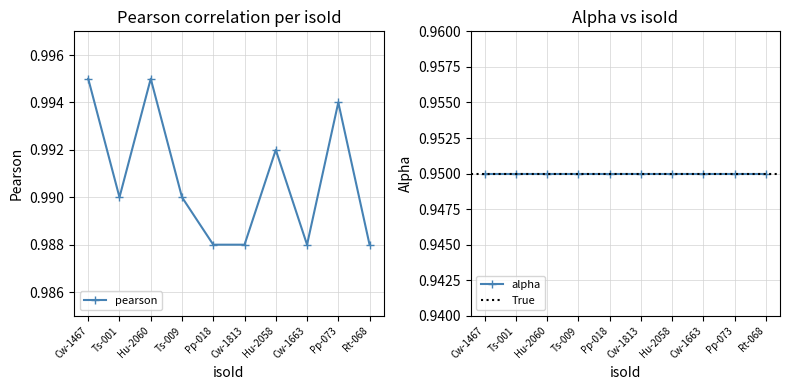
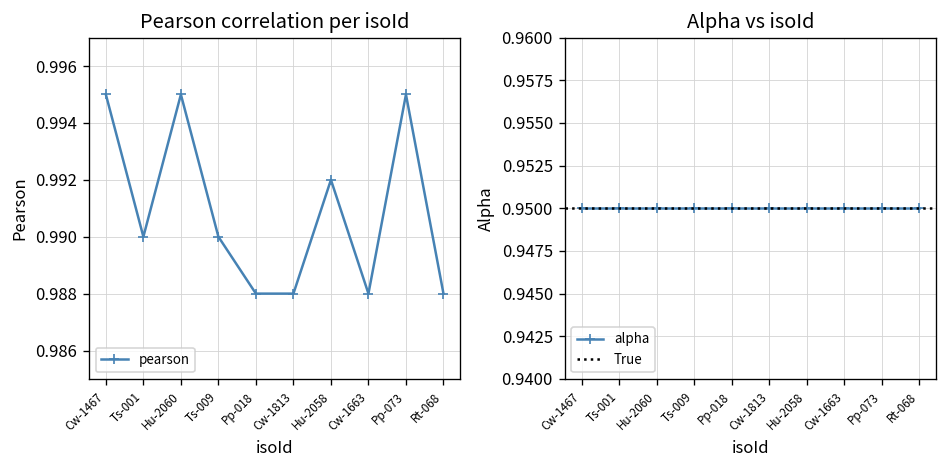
  {
    "Pearson correlation per isoId": {
      "Cw-1467": 0.995,
      "Ts-001": 0.990,
      "Hu-2060": 0.995,
      "Ts-009": 0.990,
      "Pp-018": 0.988,
      "Cw-1813": 0.988,
      "Hu-2058": 0.992,
      "Cw-1663": 0.988,
-     "Pp-073": 0.994,
+     "Pp-073": 0.995,
      "Rt-068": 0.988
    },
    "Alpha vs isoId": {
      "Cw-1467": 0.9500,
      "Ts-001": 0.9500,
      "Hu-2060": 0.9500,
      "Ts-009": 0.9500,
      "Pp-018": 0.9500,
      "Cw-1813": 0.9500,
      "Hu-2058": 0.9500,
      "Cw-1663": 0.9500,
      "Pp-073": 0.9500,
      "Rt-068": 0.9500
    }
  }
